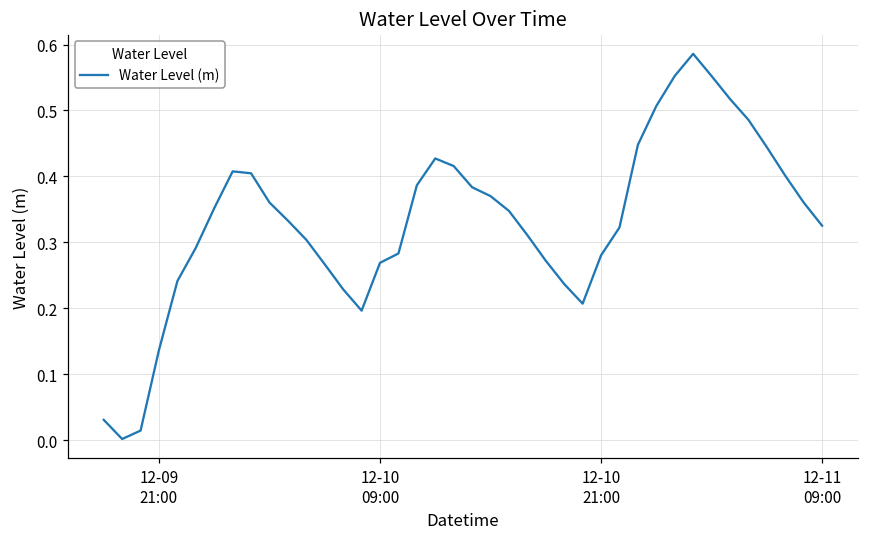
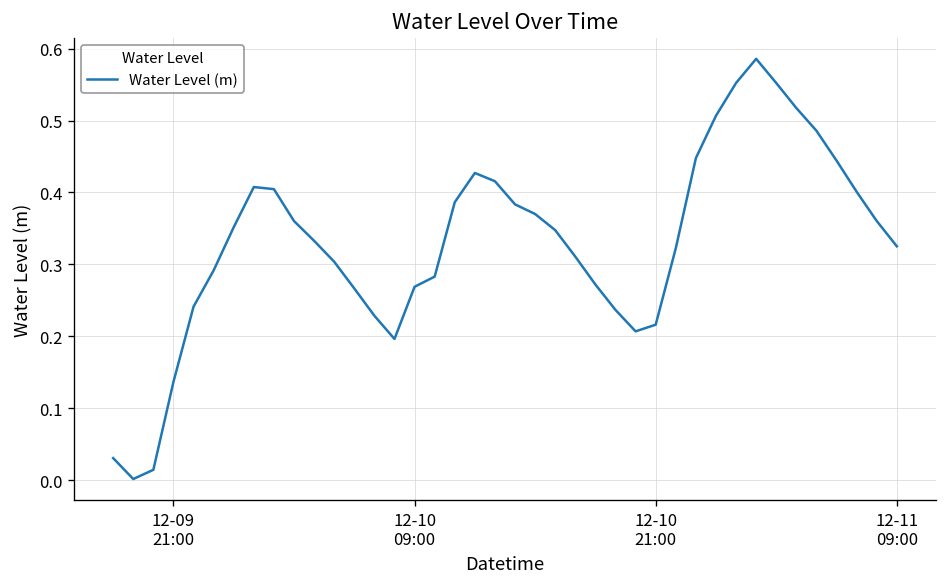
  {
    "12-09 21:00": 0.14,
    "12-10 09:00": 0.27,
-   "12-10 21:00": 0.28,
+   "12-10 21:00": 0.22,
    "12-11 09:00": 0.33
  }
